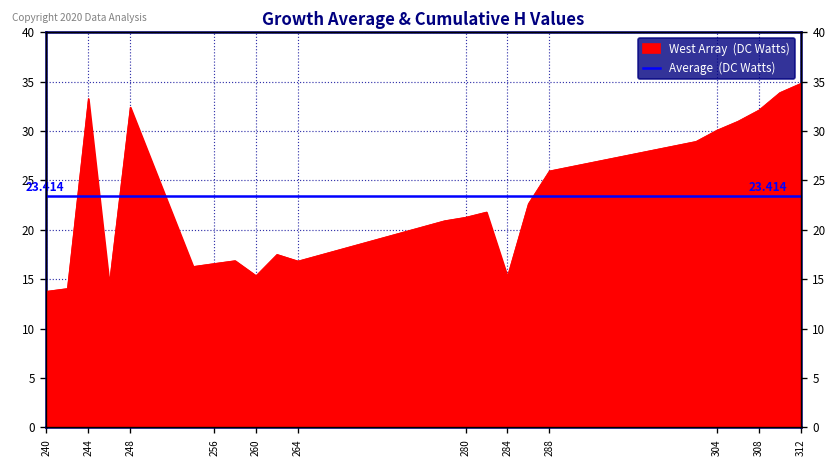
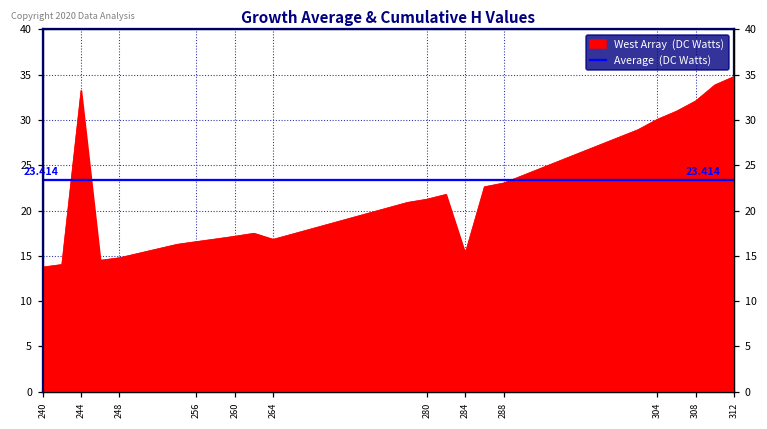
  {
    "240": 14,
    "244": 33,
-   "248": 32,
+   "248": 15,
    "256": 17,
-   "260": 15,
+   "260": 17,
    "264": 17,
    "280": 21,
    "284": 15,
-   "288": 26,
+   "288": 23,
    "304": 30,
    "308": 32,
    "312": 35
  }
